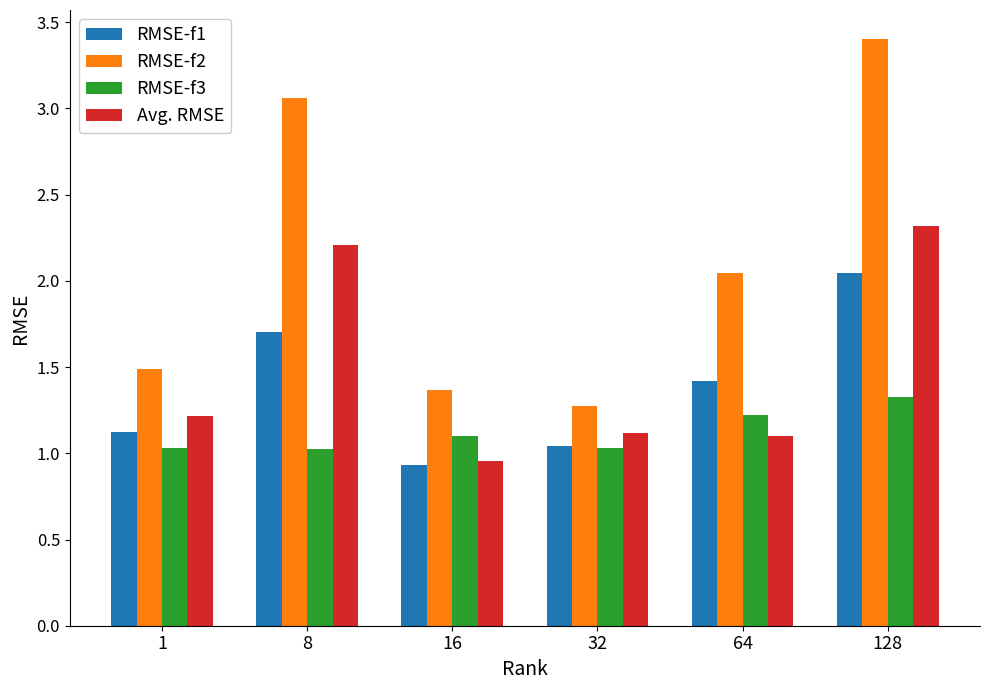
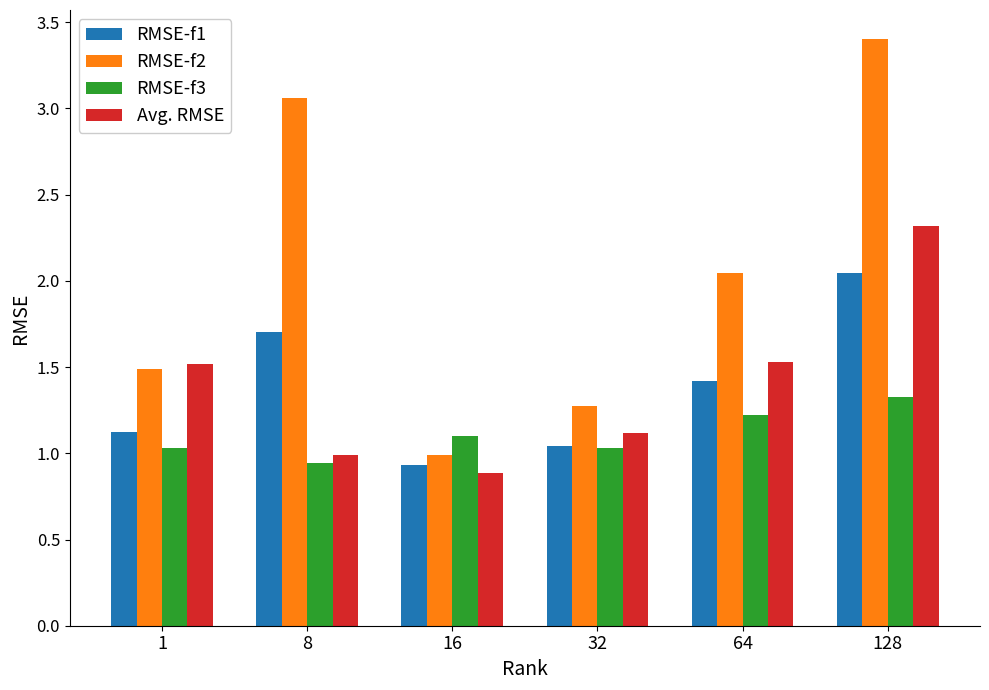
  {
    "RMSE-f1": {
      "1": 1.12,
      "8": 1.70,
      "16": 0.93,
      "32": 1.05,
      "64": 1.42,
      "128": 2.05
    },
    "RMSE-f2": {
      "1": 1.49,
      "8": 3.06,
-     "16": 1.37,
+     "16": 0.99,
      "32": 1.28,
      "64": 2.05,
      "128": 3.40
    },
    "RMSE-f3": {
      "1": 1.03,
-     "8": 1.02,
+     "8": 0.95,
      "16": 1.10,
      "32": 1.03,
      "64": 1.22,
      "128": 1.32
    },
    "Avg. RMSE": {
-     "1": 1.22,
-     "8": 2.21,
-     "16": 0.95,
+     "1": 1.52,
+     "8": 0.99,
+     "16": 0.89,
      "32": 1.12,
-     "64": 1.10,
+     "64": 1.53,
      "128": 2.32
    }
  }
